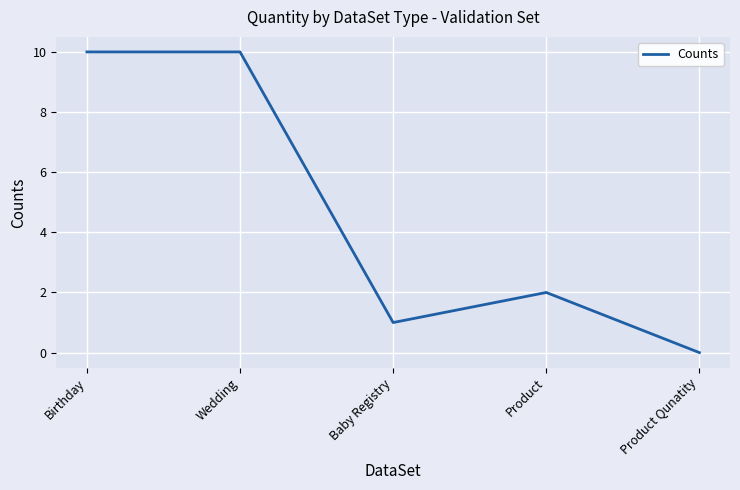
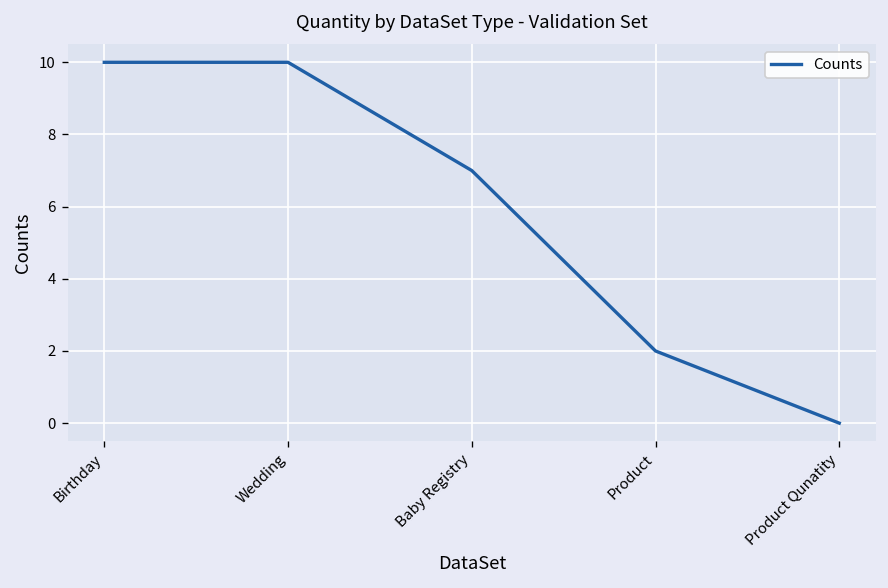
  {
    "Birthday": 10,
    "Wedding": 10,
-   "Baby Registry": 1,
+   "Baby Registry": 7,
    "Product": 2,
    "Product Qunatity": 0
  }
